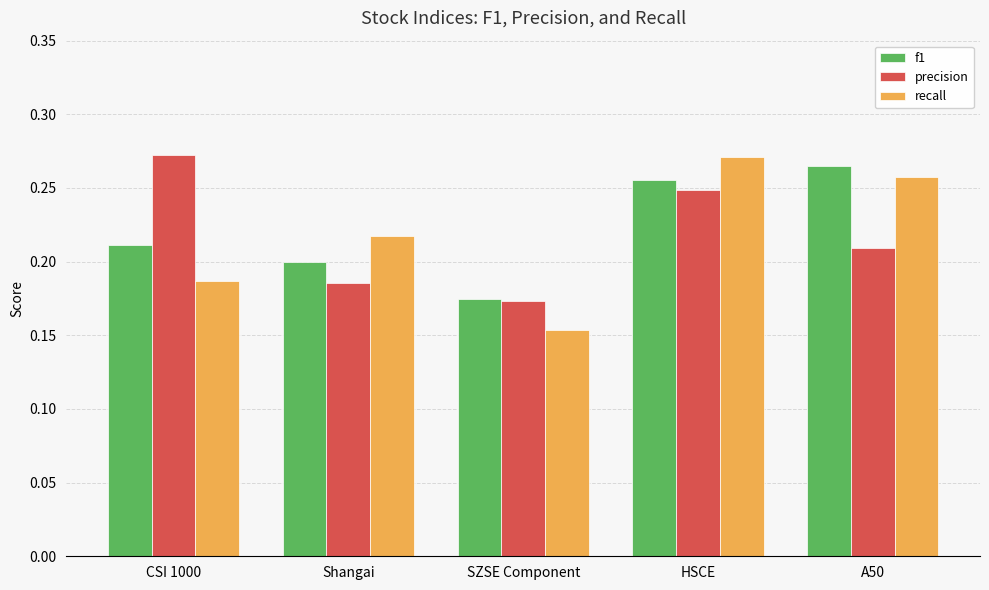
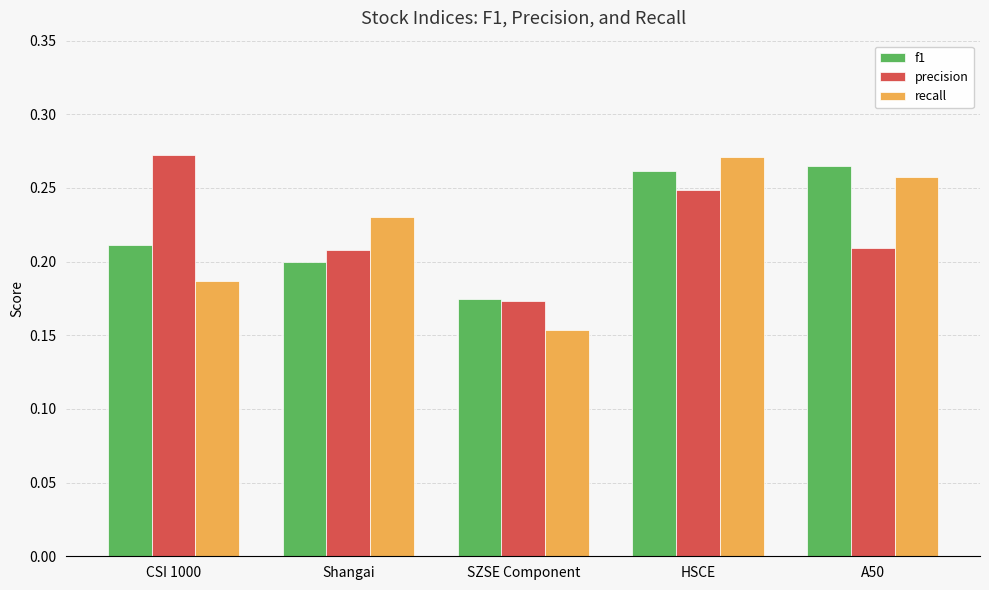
  {
    "f1": {
      "CSI 1000": 0.211,
      "Shangai": 0.200,
      "SZSE Component": 0.175,
-     "HSCE": 0.256,
+     "HSCE": 0.261,
      "A50": 0.265
    },
    "precision": {
      "CSI 1000": 0.272,
-     "Shangai": 0.185,
+     "Shangai": 0.208,
      "SZSE Component": 0.173,
      "HSCE": 0.249,
      "A50": 0.209
    },
    "recall": {
      "CSI 1000": 0.187,
-     "Shangai": 0.217,
+     "Shangai": 0.230,
      "SZSE Component": 0.154,
      "HSCE": 0.271,
      "A50": 0.257
    }
  }
